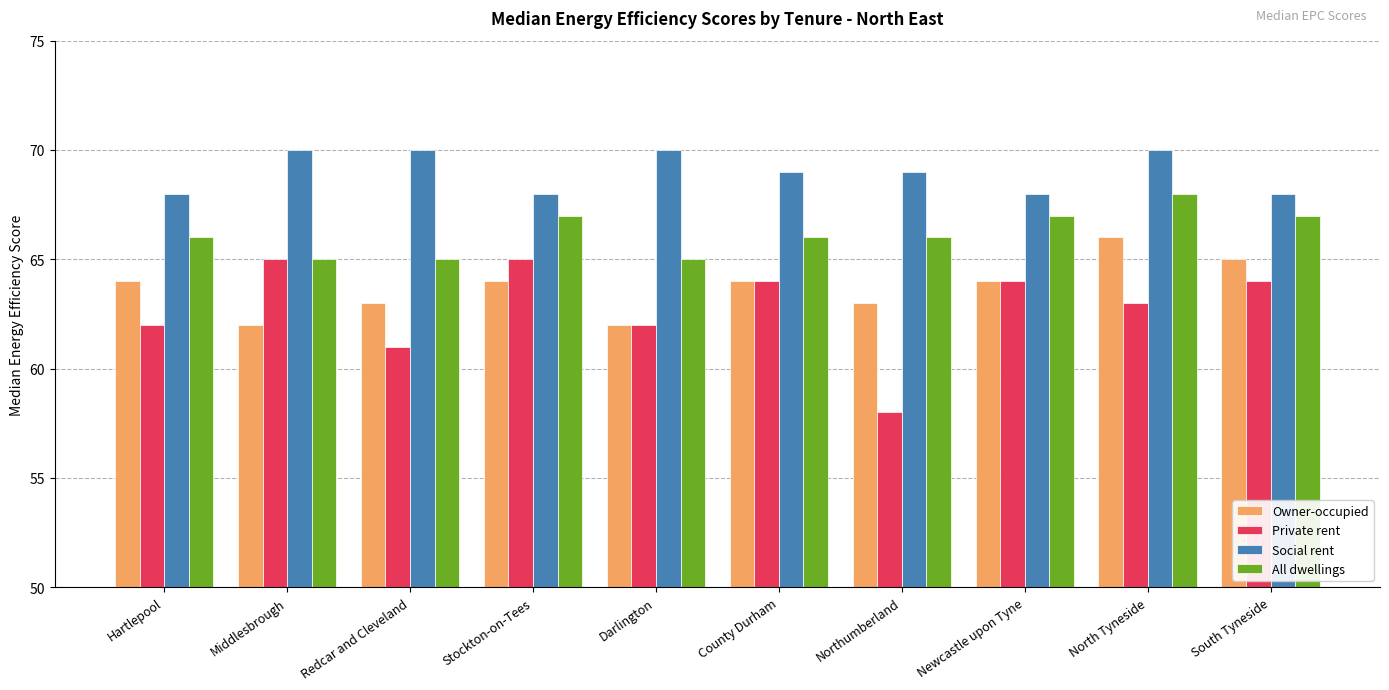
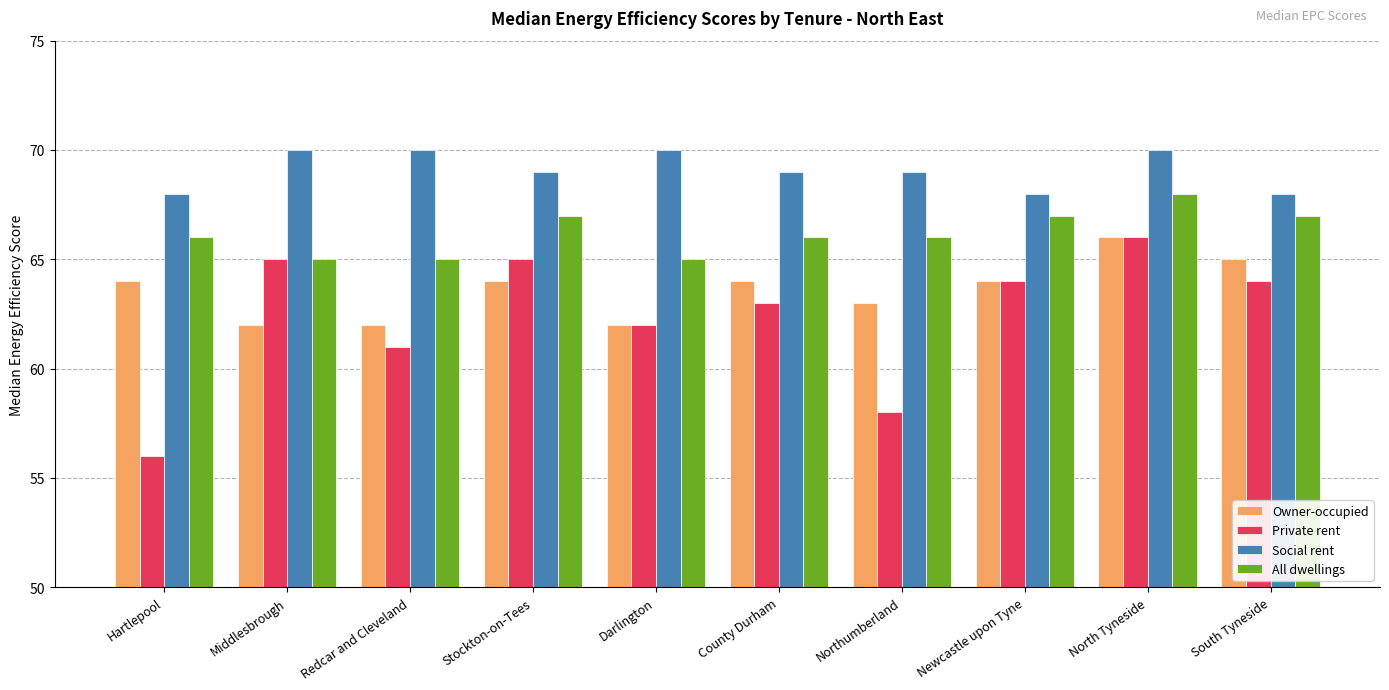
  {
    "Owner-occupied": {
      "Hartlepool": 64,
      "Middlesbrough": 62,
-     "Redcar and Cleveland": 63,
+     "Redcar and Cleveland": 62,
      "Stockton-on-Tees": 64,
      "Darlington": 62,
      "County Durham": 64,
      "Northumberland": 63,
      "Newcastle upon Tyne": 64,
      "North Tyneside": 66,
      "South Tyneside": 65
    },
    "Private rent": {
-     "Hartlepool": 62,
+     "Hartlepool": 56,
      "Middlesbrough": 65,
      "Redcar and Cleveland": 61,
      "Stockton-on-Tees": 65,
      "Darlington": 62,
-     "County Durham": 64,
+     "County Durham": 63,
      "Northumberland": 58,
      "Newcastle upon Tyne": 64,
-     "North Tyneside": 63,
+     "North Tyneside": 66,
      "South Tyneside": 64
    },
    "Social rent": {
      "Hartlepool": 68,
      "Middlesbrough": 70,
      "Redcar and Cleveland": 70,
-     "Stockton-on-Tees": 68,
+     "Stockton-on-Tees": 69,
      "Darlington": 70,
      "County Durham": 69,
      "Northumberland": 69,
      "Newcastle upon Tyne": 68,
      "North Tyneside": 70,
      "South Tyneside": 68
    },
    "All dwellings": {
      "Hartlepool": 66,
      "Middlesbrough": 65,
      "Redcar and Cleveland": 65,
      "Stockton-on-Tees": 67,
      "Darlington": 65,
      "County Durham": 66,
      "Northumberland": 66,
      "Newcastle upon Tyne": 67,
      "North Tyneside": 68,
      "South Tyneside": 67
    }
  }
